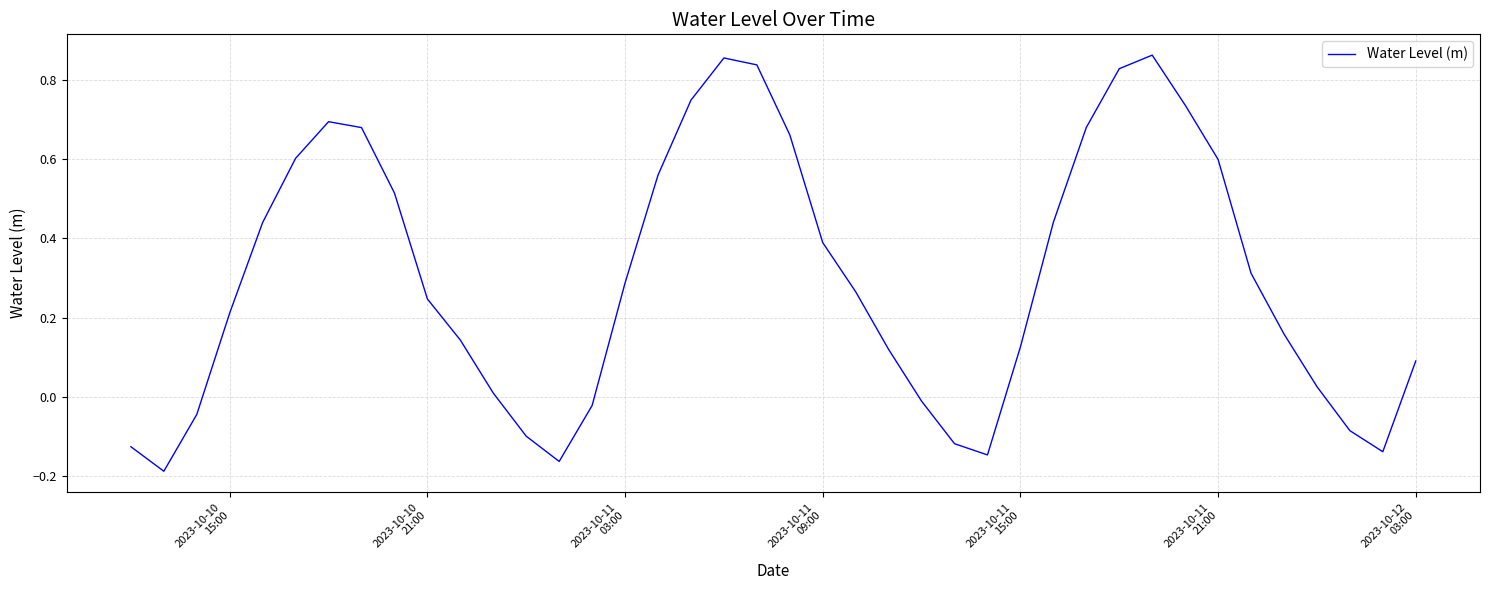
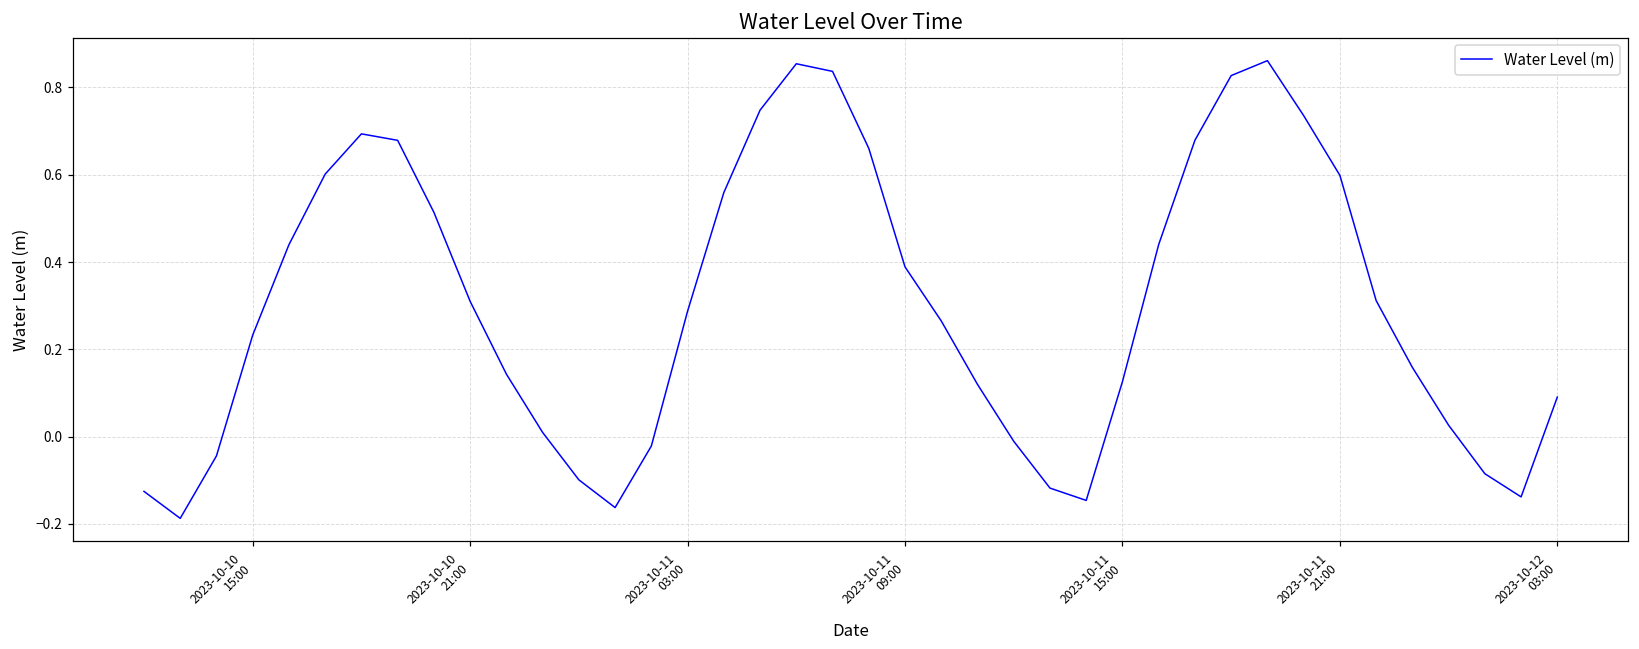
  {
-   "2023-10-10 15:00": 0.21,
-   "2023-10-10 21:00": 0.25,
+   "2023-10-10 15:00": 0.23,
+   "2023-10-10 21:00": 0.31,
    "2023-10-11 03:00": 0.29,
    "2023-10-11 09:00": 0.39,
    "2023-10-11 15:00": 0.13,
    "2023-10-11 21:00": 0.60,
    "2023-10-12 03:00": 0.09
  }
